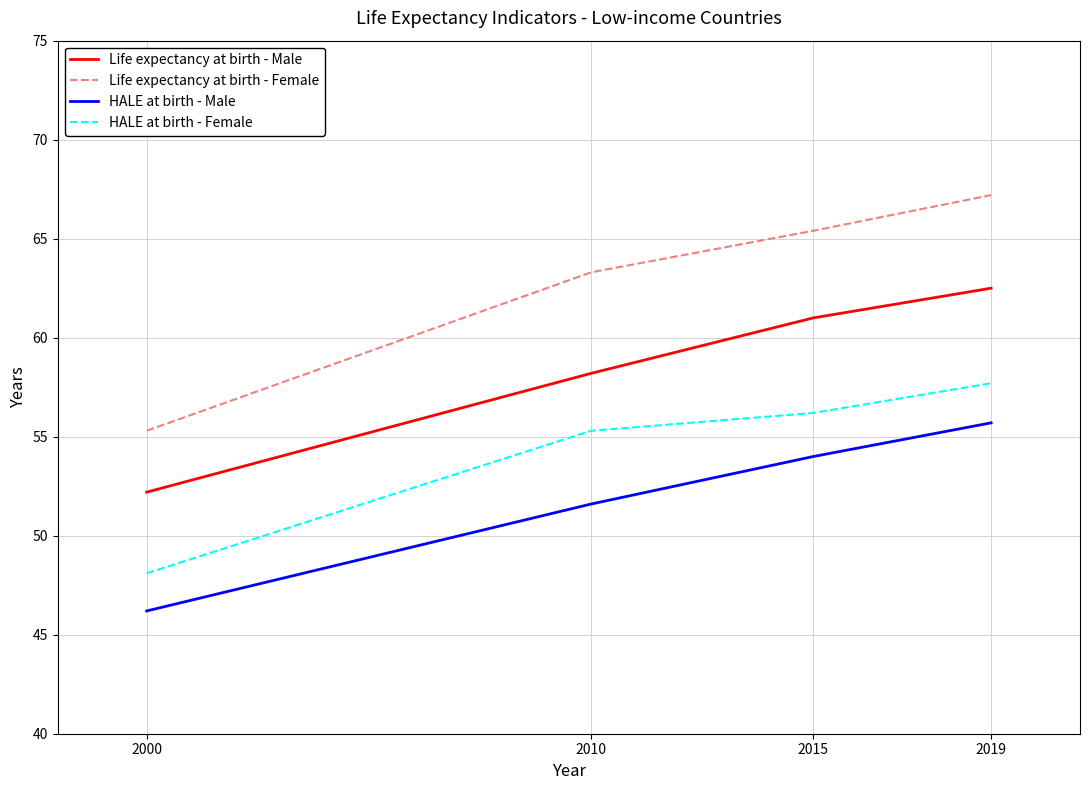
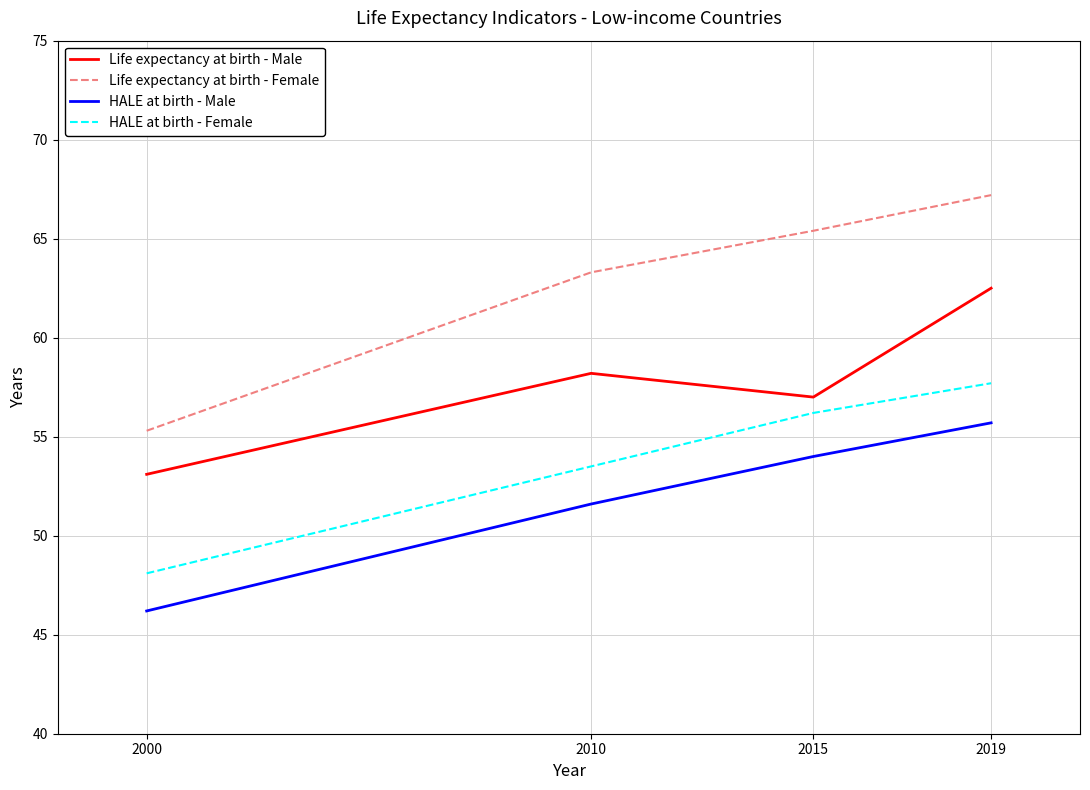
  {
    "Life expectancy at birth - Male": {
-     "2000": 52.2,
+     "2000": 53.1,
      "2010": 58.2,
-     "2015": 61,
+     "2015": 57,
      "2019": 62.5
    },
    "Life expectancy at birth - Female": {
      "2000": 55.3,
      "2010": 63.3,
      "2015": 65.4,
      "2019": 67.2
    },
    "HALE at birth - Male": {
      "2000": 46.2,
      "2010": 51.6,
      "2015": 54.0,
      "2019": 55.7
    },
    "HALE at birth - Female": {
      "2000": 48.1,
-     "2010": 55.3,
+     "2010": 53.5,
      "2015": 56.2,
      "2019": 57.7
    }
  }
